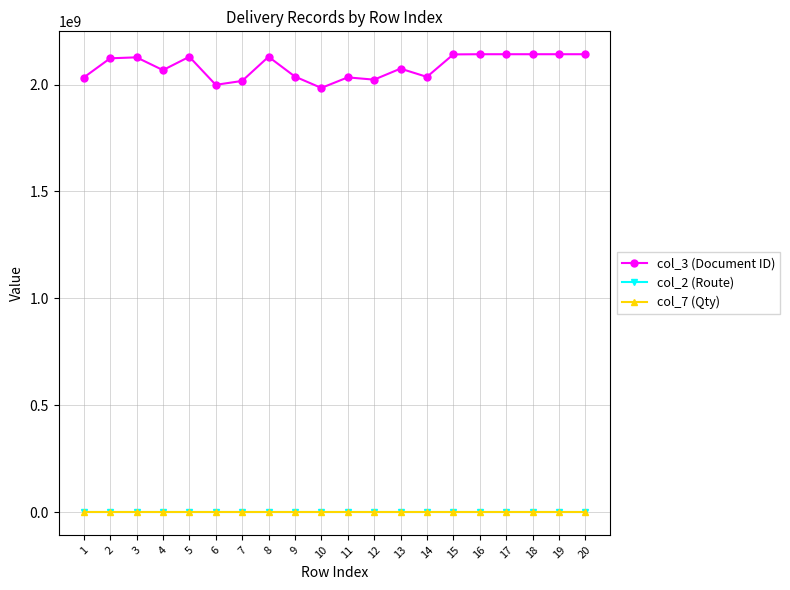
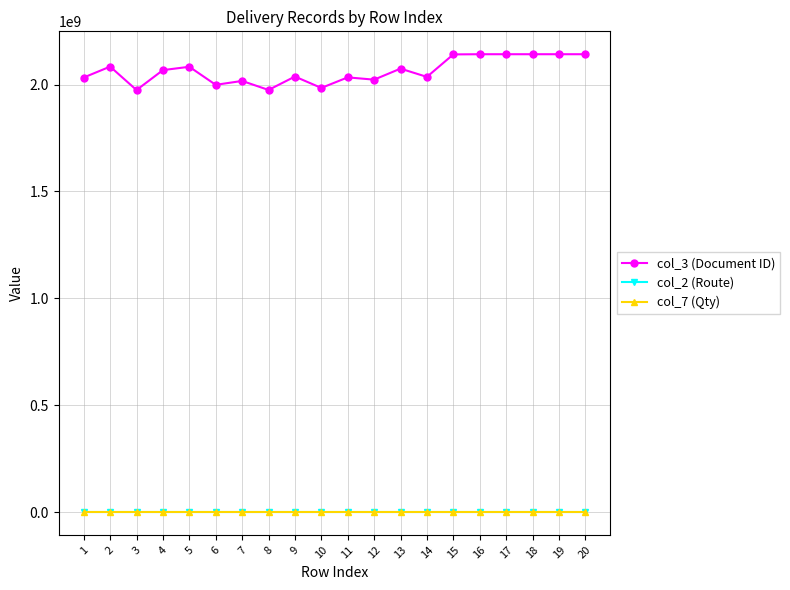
  {
    "col_3 (Document ID)": {
      "1": 2030000000,
-     "2": 2120000000,
-     "3": 2130000000,
+     "2": 2080000000,
+     "3": 1970000000,
      "4": 2070000000,
-     "5": 2130000000,
+     "5": 2080000000,
      "6": 2000000000,
      "7": 2020000000,
-     "8": 2130000000,
+     "8": 1970000000,
      "9": 2040000000,
      "10": 1980000000,
      "11": 2030000000,
      "12": 2020000000,
      "13": 2070000000,
      "14": 2040000000,
      "15": 2140000000,
      "16": 2140000000,
      "17": 2140000000,
      "18": 2140000000,
      "19": 2140000000,
      "20": 2140000000
    },
    "col_7 (Qty)": {
      "1": 0,
      "2": 0,
      "3": 0,
      "4": 0,
      "5": 0,
      "6": 0,
      "7": 0,
      "8": 0,
      "9": 0,
      "10": 0,
      "11": 0,
      "12": 0,
      "13": 0,
      "14": 0,
      "15": 0,
      "16": 0,
      "17": 0,
      "18": 0,
      "19": 0,
      "20": 0
    }
  }
